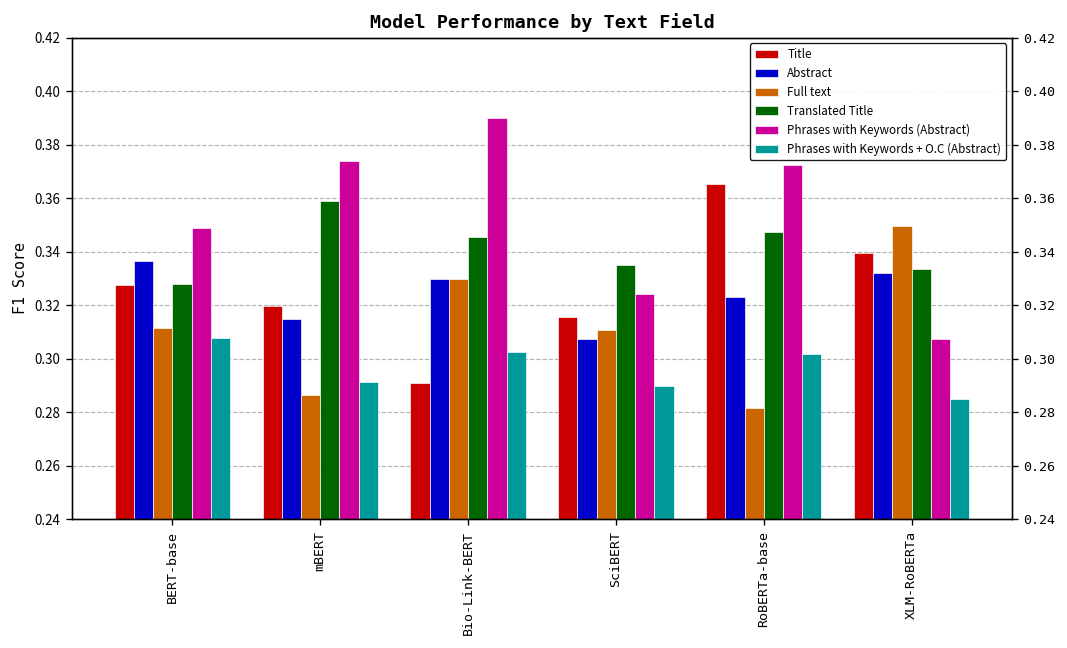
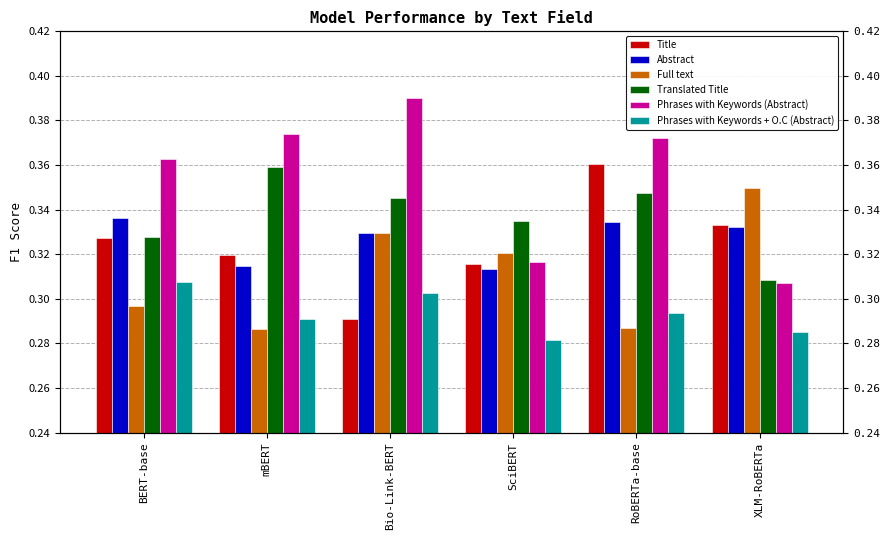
  {
    "Title": {
      "BERT-base": 0.327,
      "mBERT": 0.320,
      "Bio-Link-BERT": 0.291,
      "SciBERT": 0.316,
-     "RoBERTa-base": 0.365,
-     "XLM-RoBERTa": 0.340
+     "RoBERTa-base": 0.360,
+     "XLM-RoBERTa": 0.333
    },
    "Abstract": {
      "BERT-base": 0.336,
      "mBERT": 0.315,
      "Bio-Link-BERT": 0.330,
-     "SciBERT": 0.307,
-     "RoBERTa-base": 0.323,
+     "SciBERT": 0.313,
+     "RoBERTa-base": 0.335,
      "XLM-RoBERTa": 0.332
    },
    "Full text": {
-     "BERT-base": 0.312,
+     "BERT-base": 0.297,
      "mBERT": 0.286,
      "Bio-Link-BERT": 0.330,
-     "SciBERT": 0.311,
-     "RoBERTa-base": 0.282,
+     "SciBERT": 0.321,
+     "RoBERTa-base": 0.287,
      "XLM-RoBERTa": 0.349
    },
    "Translated Title": {
      "BERT-base": 0.328,
      "mBERT": 0.359,
      "Bio-Link-BERT": 0.345,
      "SciBERT": 0.335,
      "RoBERTa-base": 0.347,
-     "XLM-RoBERTa": 0.333
+     "XLM-RoBERTa": 0.308
    },
    "Phrases with Keywords (Abstract)": {
-     "BERT-base": 0.349,
+     "BERT-base": 0.363,
      "mBERT": 0.374,
      "Bio-Link-BERT": 0.390,
-     "SciBERT": 0.324,
+     "SciBERT": 0.316,
      "RoBERTa-base": 0.372,
      "XLM-RoBERTa": 0.307
    },
    "Phrases with Keywords + O.C (Abstract)": {
      "BERT-base": 0.308,
      "mBERT": 0.291,
      "Bio-Link-BERT": 0.302,
-     "SciBERT": 0.290,
-     "RoBERTa-base": 0.302,
+     "SciBERT": 0.282,
+     "RoBERTa-base": 0.293,
      "XLM-RoBERTa": 0.285
    }
  }
